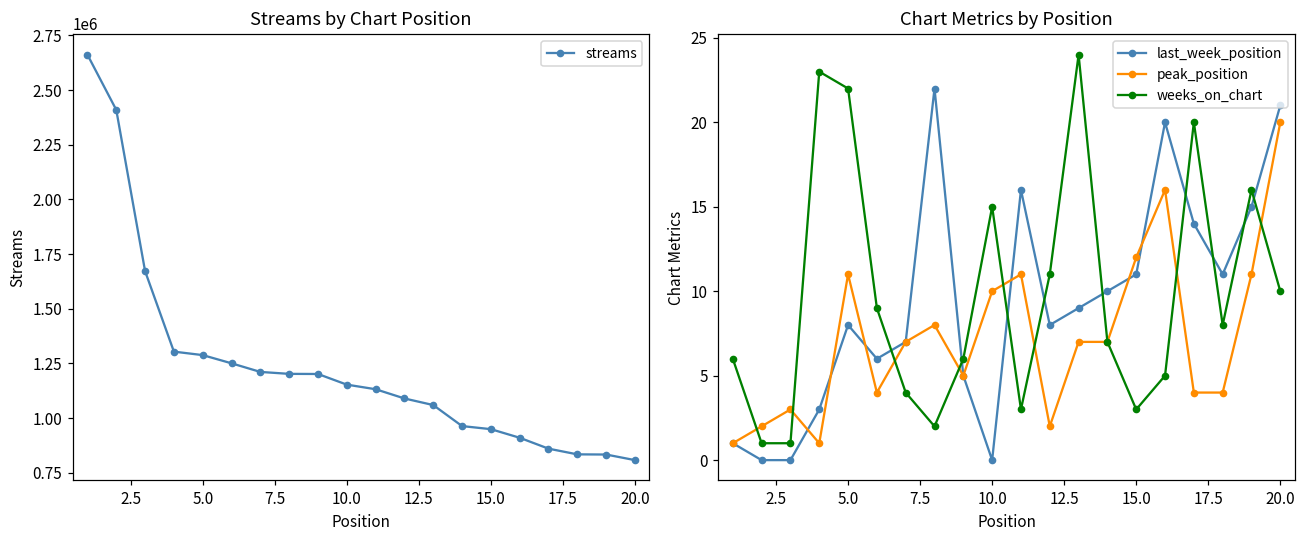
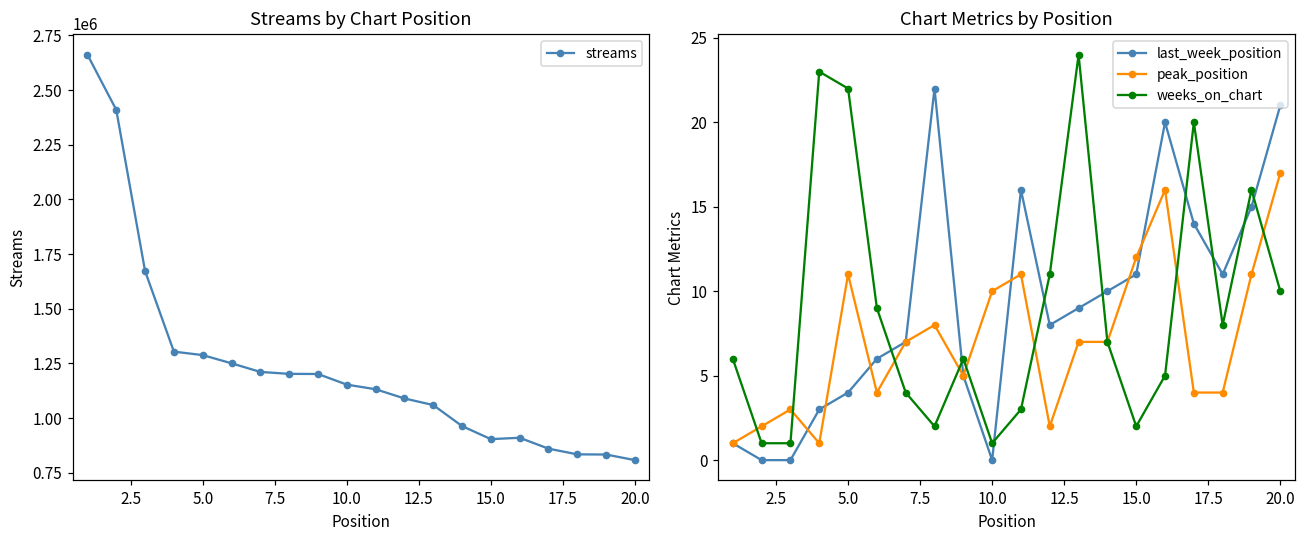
  {
    "Streams by Chart Position": {
      "5.0": 1290000,
      "10.0": 1150000,
-     "15.0": 950000,
+     "15.0": 900000,
      "20.0": 810000
    },
    "Chart Metrics by Position": {
      "last_week_position": {
-       "5.0": 8,
+       "5.0": 4,
        "10.0": 0,
        "15.0": 11
      },
      "peak_position": {
        "5.0": 11,
        "10.0": 10,
        "15.0": 12,
-       "20.0": 20
+       "20.0": 17
      },
      "weeks_on_chart": {
        "5.0": 22,
-       "10.0": 15,
-       "15.0": 3,
+       "10.0": 1,
+       "15.0": 2,
        "20.0": 10
      }
    }
  }
